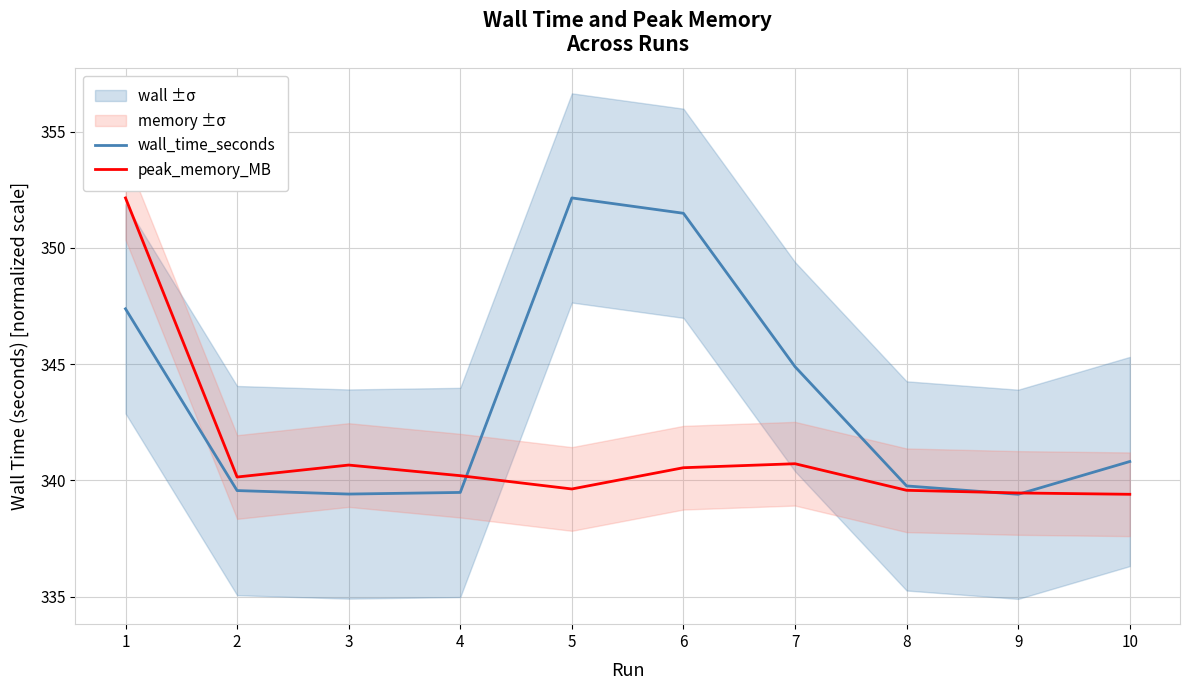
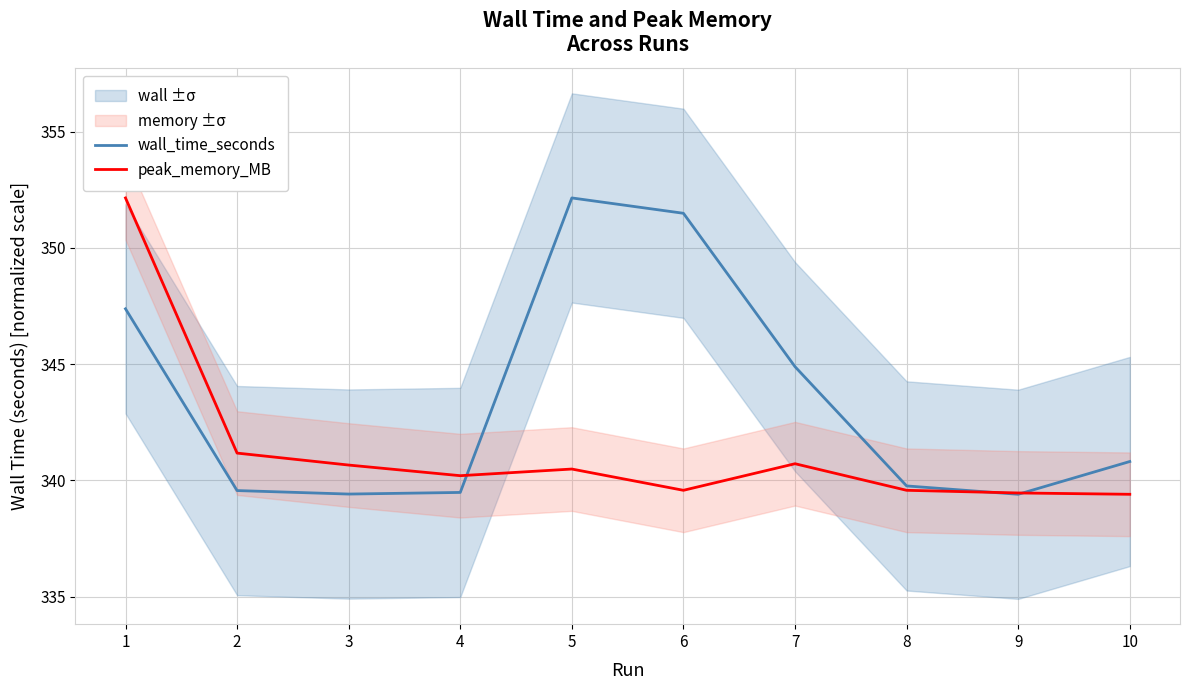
  {
    "peak_memory_MB": {
      "1": 352.2,
-     "2": 340.1,
+     "2": 341.2,
      "3": 340.7,
      "4": 340.2,
-     "5": 339.6,
-     "6": 340.5,
+     "5": 340.5,
+     "6": 339.6,
      "7": 340.7,
      "8": 339.6,
      "10": 339.4
    }
  }
